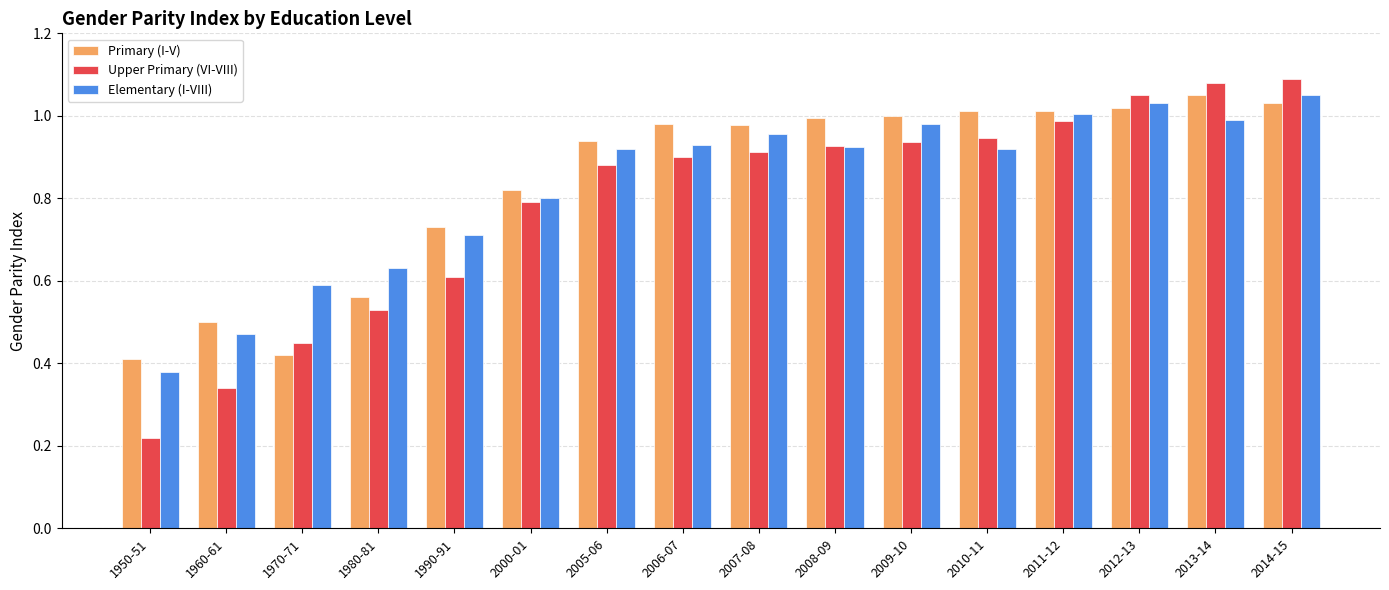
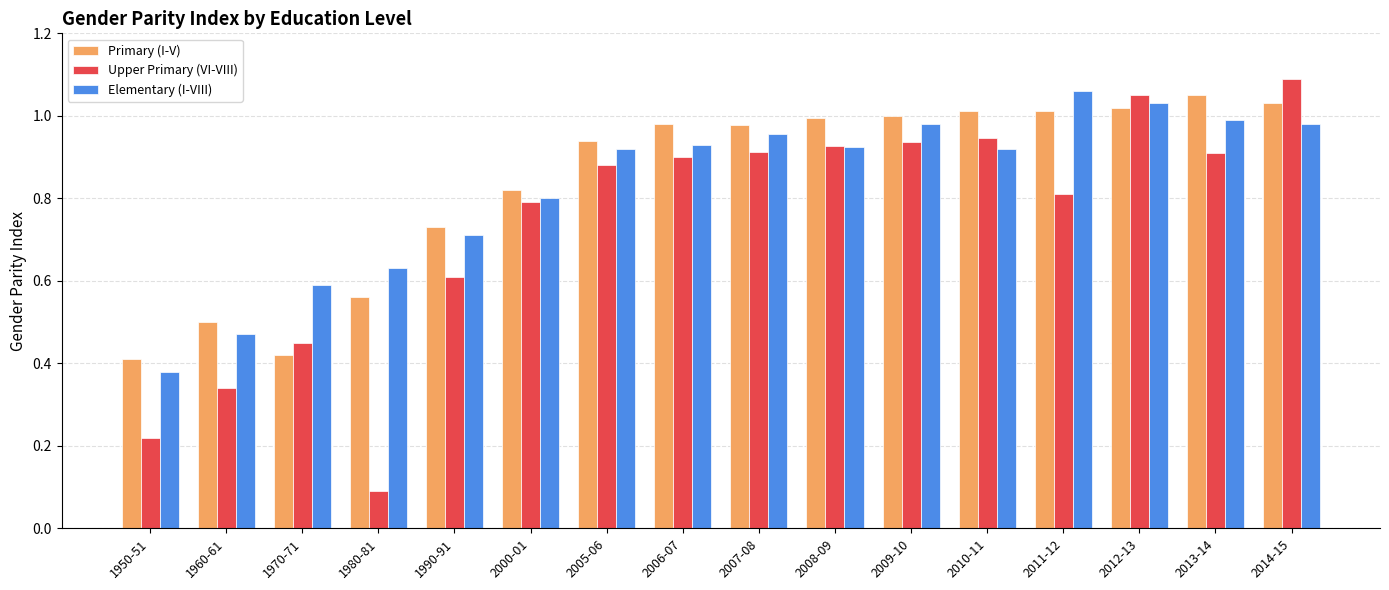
  {
    "Primary (I-V)": {
      "1950-51": 0.41,
      "1960-61": 0.50,
      "1970-71": 0.42,
      "1980-81": 0.56,
      "1990-91": 0.73,
      "2000-01": 0.82,
      "2005-06": 0.94,
      "2006-07": 0.98,
      "2007-08": 0.98,
      "2008-09": 0.99,
      "2009-10": 1.00,
      "2010-11": 1.01,
      "2011-12": 1.01,
      "2012-13": 1.02,
      "2013-14": 1.05,
      "2014-15": 1.03
    },
    "Upper Primary (VI-VIII)": {
      "1950-51": 0.22,
      "1960-61": 0.34,
      "1970-71": 0.45,
-     "1980-81": 0.53,
+     "1980-81": 0.09,
      "1990-91": 0.61,
      "2000-01": 0.79,
      "2005-06": 0.88,
      "2006-07": 0.90,
      "2007-08": 0.91,
      "2008-09": 0.93,
      "2009-10": 0.94,
      "2010-11": 0.95,
-     "2011-12": 0.99,
+     "2011-12": 0.81,
      "2012-13": 1.05,
-     "2013-14": 1.08,
+     "2013-14": 0.91,
      "2014-15": 1.09
    },
    "Elementary (I-VIII)": {
      "1950-51": 0.38,
      "1960-61": 0.47,
      "1970-71": 0.59,
      "1980-81": 0.63,
      "1990-91": 0.71,
      "2000-01": 0.80,
      "2005-06": 0.92,
      "2006-07": 0.93,
      "2007-08": 0.96,
      "2008-09": 0.92,
      "2009-10": 0.98,
      "2010-11": 0.92,
-     "2011-12": 1.00,
+     "2011-12": 1.06,
      "2012-13": 1.03,
      "2013-14": 0.99,
-     "2014-15": 1.05
+     "2014-15": 0.98
    }
  }
